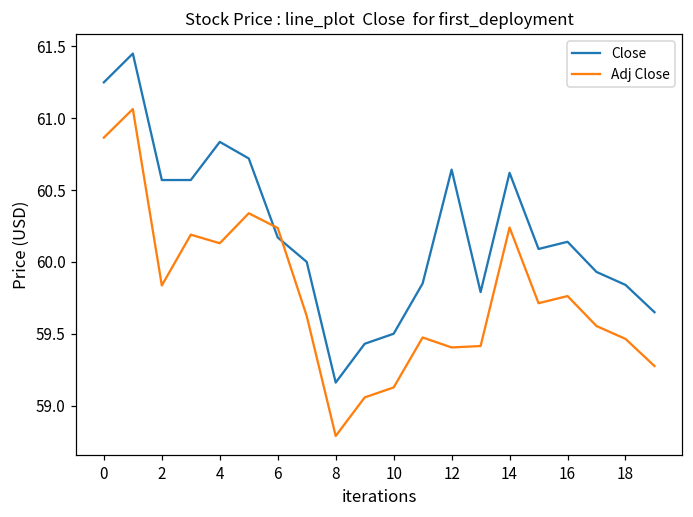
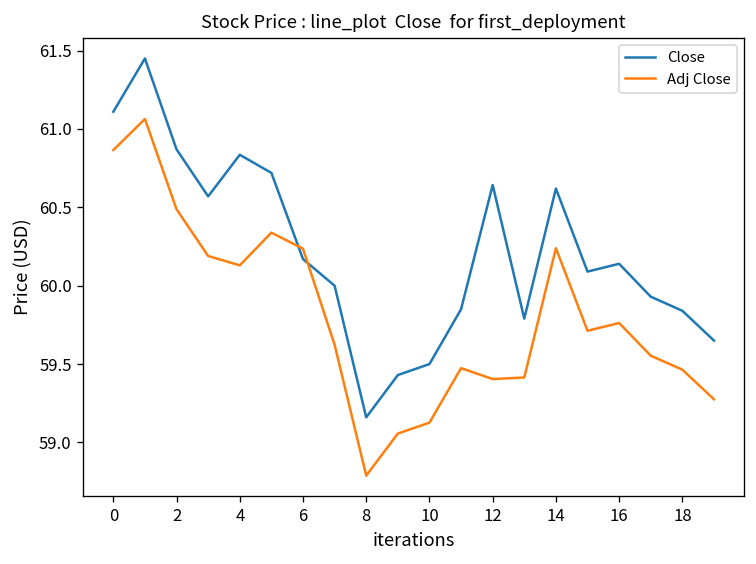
  {
    "Close": {
-     "0": 61.25,
-     "2": 60.57,
+     "0": 61.11,
+     "2": 60.87,
      "4": 60.84,
      "6": 60.17,
      "8": 59.16,
      "10": 59.50,
      "12": 60.64,
      "14": 60.62,
      "16": 60.14,
      "18": 59.84
    },
    "Adj Close": {
      "0": 60.87,
-     "2": 59.84,
+     "2": 60.49,
      "4": 60.13,
      "6": 60.24,
      "8": 58.79,
      "10": 59.13,
      "12": 59.40,
      "14": 60.24,
      "16": 59.76,
      "18": 59.46
    }
  }
